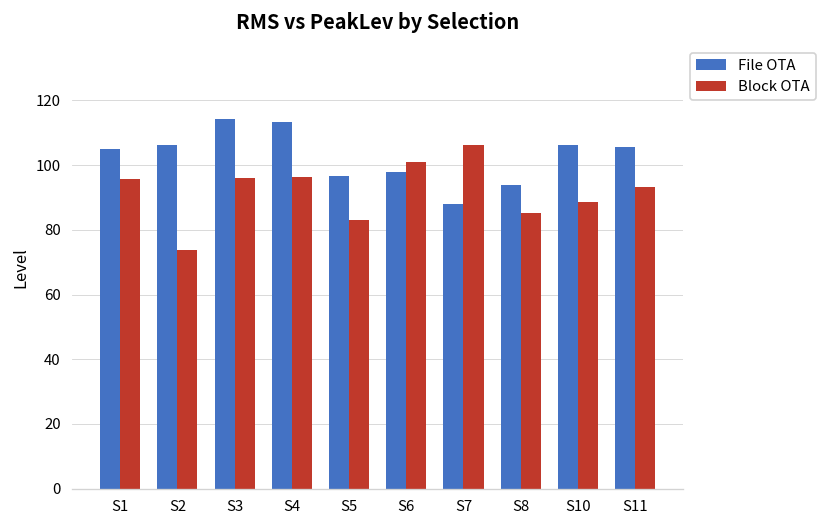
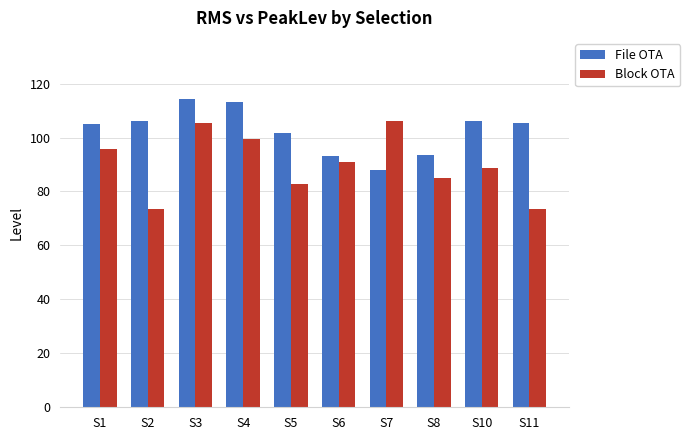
  {
    "File OTA": {
      "S1": 105,
      "S2": 106,
      "S3": 114,
      "S4": 113,
-     "S5": 97,
-     "S6": 98,
+     "S5": 102,
+     "S6": 93,
      "S7": 88,
      "S8": 94,
      "S10": 106,
      "S11": 105
    },
    "Block OTA": {
      "S1": 96,
      "S2": 74,
-     "S3": 96,
-     "S4": 96,
+     "S3": 105,
+     "S4": 100,
      "S5": 83,
-     "S6": 101,
+     "S6": 91,
      "S7": 106,
      "S8": 85,
      "S10": 89,
-     "S11": 93
+     "S11": 74
    }
  }
